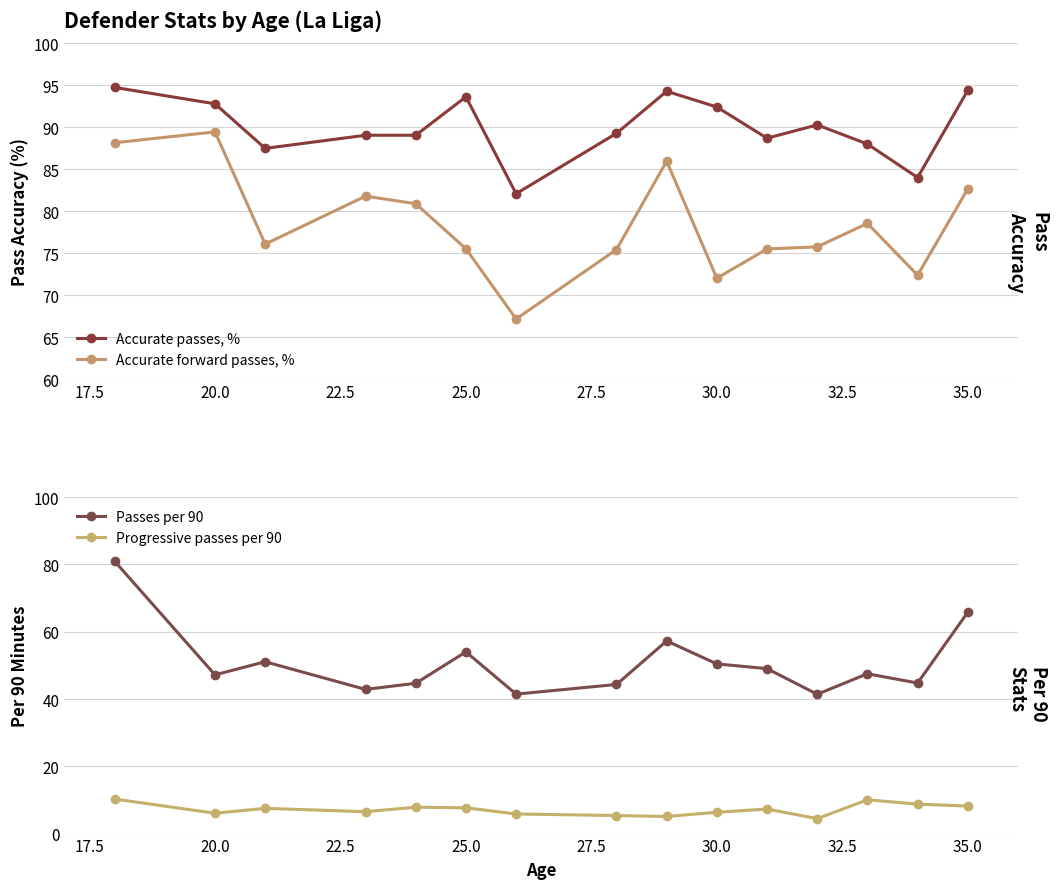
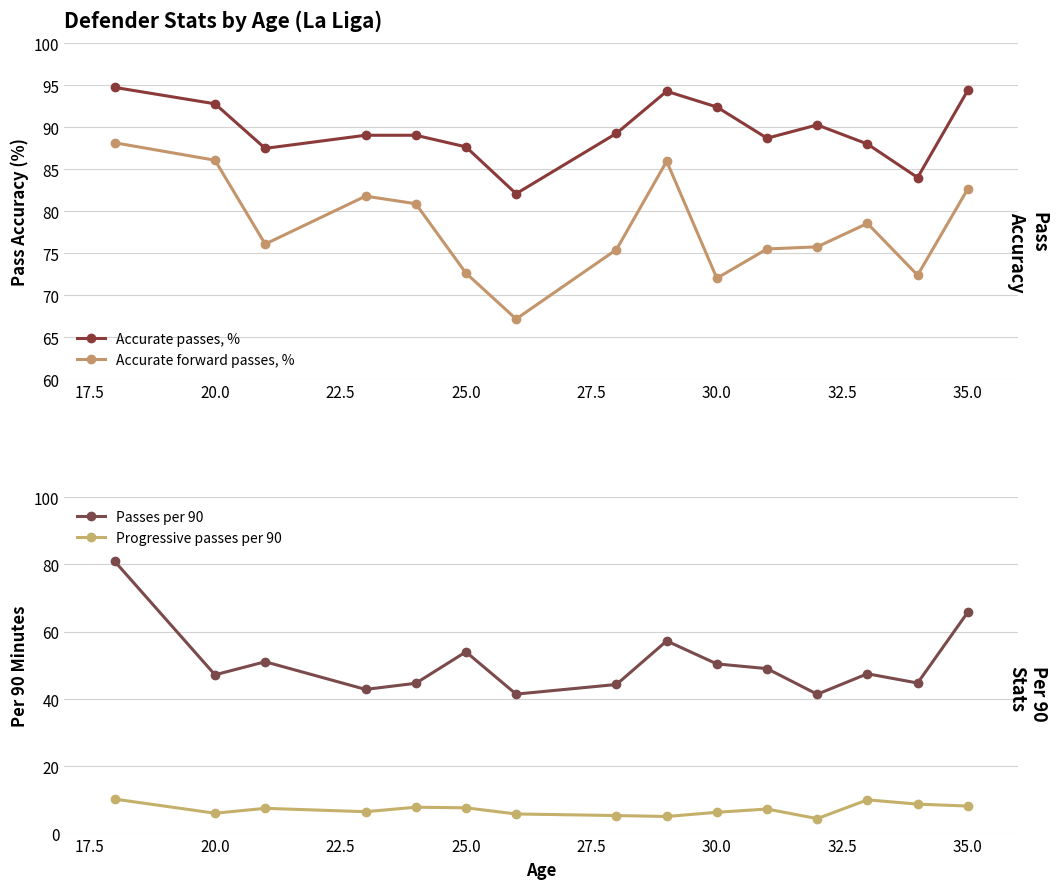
  {
    "Defender Stats by Age (La Liga)": {
      "Accurate passes, %": {
        "20.0": 93,
-       "25.0": 94,
+       "25.0": 88,
        "30.0": 92,
        "35.0": 94
      },
      "Accurate forward passes, %": {
-       "20.0": 89,
-       "25.0": 76,
+       "20.0": 86,
+       "25.0": 73,
        "30.0": 72,
        "35.0": 83
      }
    }
  }
